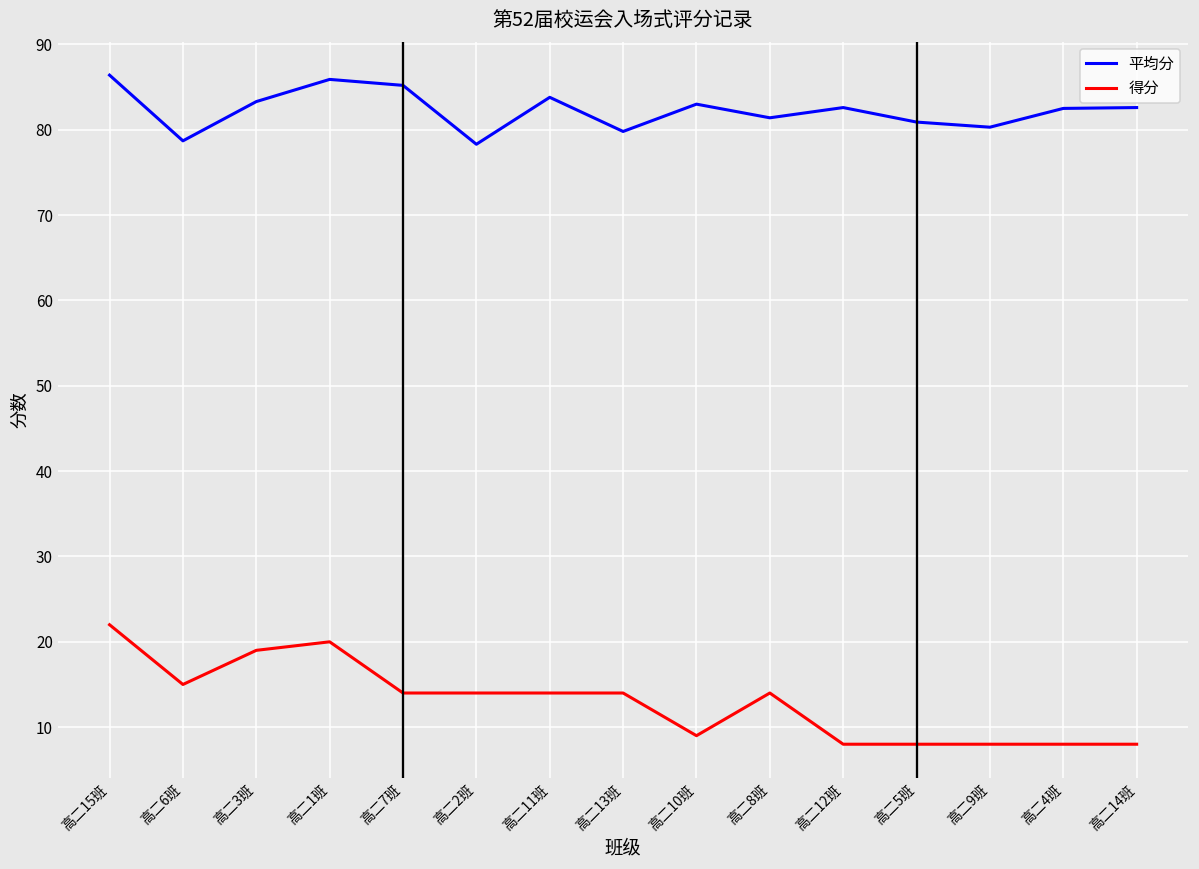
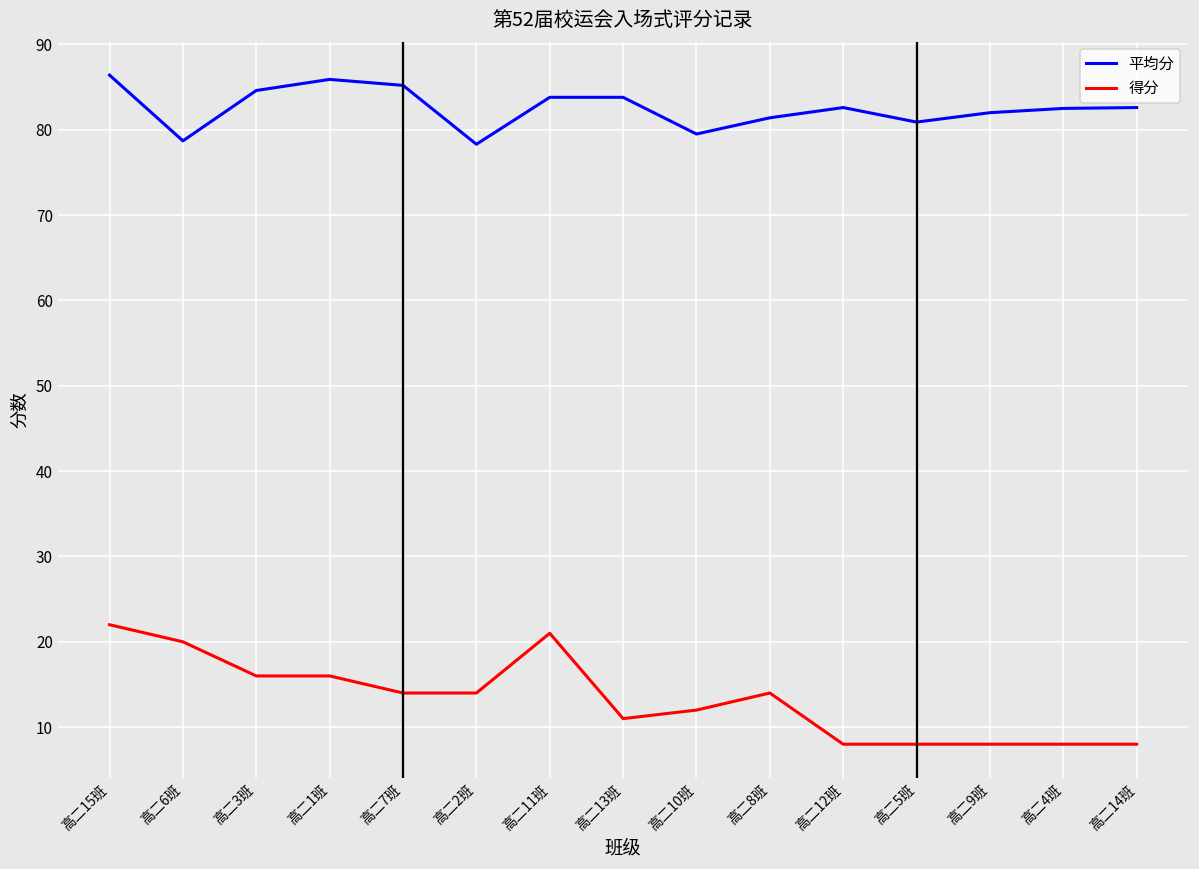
  {
    "平均分": {
      "高二15班": 86,
      "高二6班": 79,
-     "高二3班": 83,
+     "高二3班": 85,
      "高二1班": 86,
      "高二7班": 85,
      "高二2班": 78,
      "高二11班": 84,
-     "高二13班": 80,
-     "高二10班": 83,
+     "高二13班": 84,
+     "高二10班": 80,
      "高二8班": 81,
      "高二12班": 83,
      "高二5班": 81,
-     "高二9班": 80,
+     "高二9班": 82,
      "高二4班": 83,
      "高二14班": 83
    },
    "得分": {
      "高二15班": 22,
-     "高二6班": 15,
-     "高二3班": 19,
-     "高二1班": 20,
+     "高二6班": 20,
+     "高二3班": 16,
+     "高二1班": 16,
      "高二7班": 14,
      "高二2班": 14,
-     "高二11班": 14,
-     "高二13班": 14,
-     "高二10班": 9,
+     "高二11班": 21,
+     "高二13班": 11,
+     "高二10班": 12,
      "高二8班": 14,
      "高二12班": 8,
      "高二5班": 8,
      "高二9班": 8,
      "高二4班": 8,
      "高二14班": 8
    }
  }
